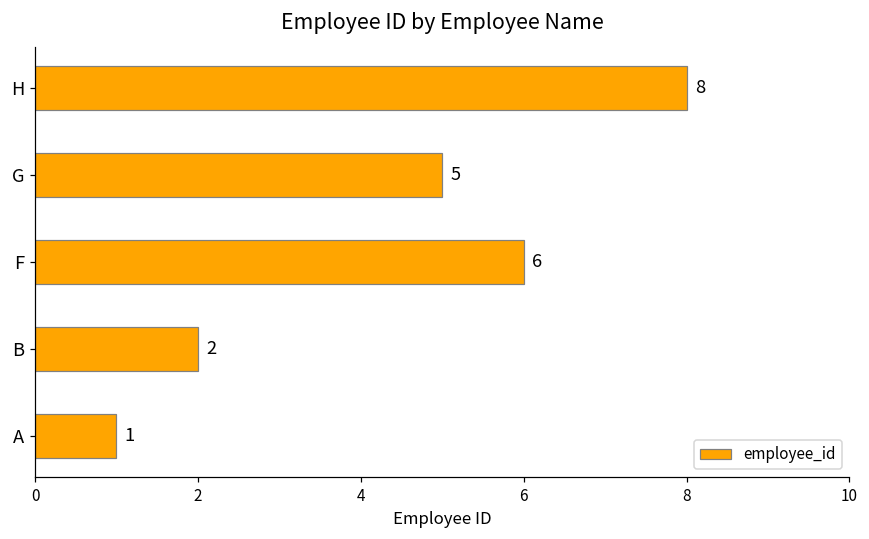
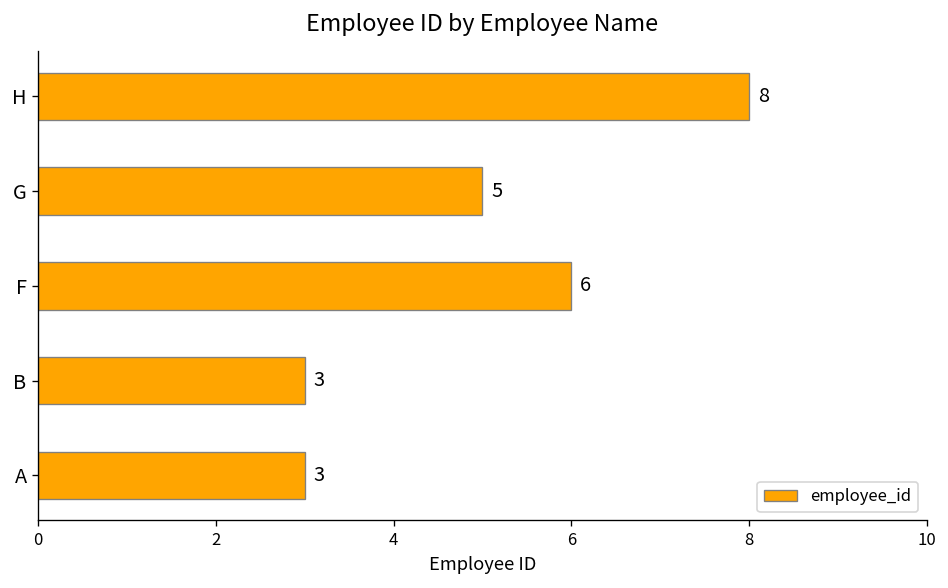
  {
    "H": 8,
    "G": 5,
    "F": 6,
-   "B": 2,
-   "A": 1
+   "B": 3,
+   "A": 3
  }
